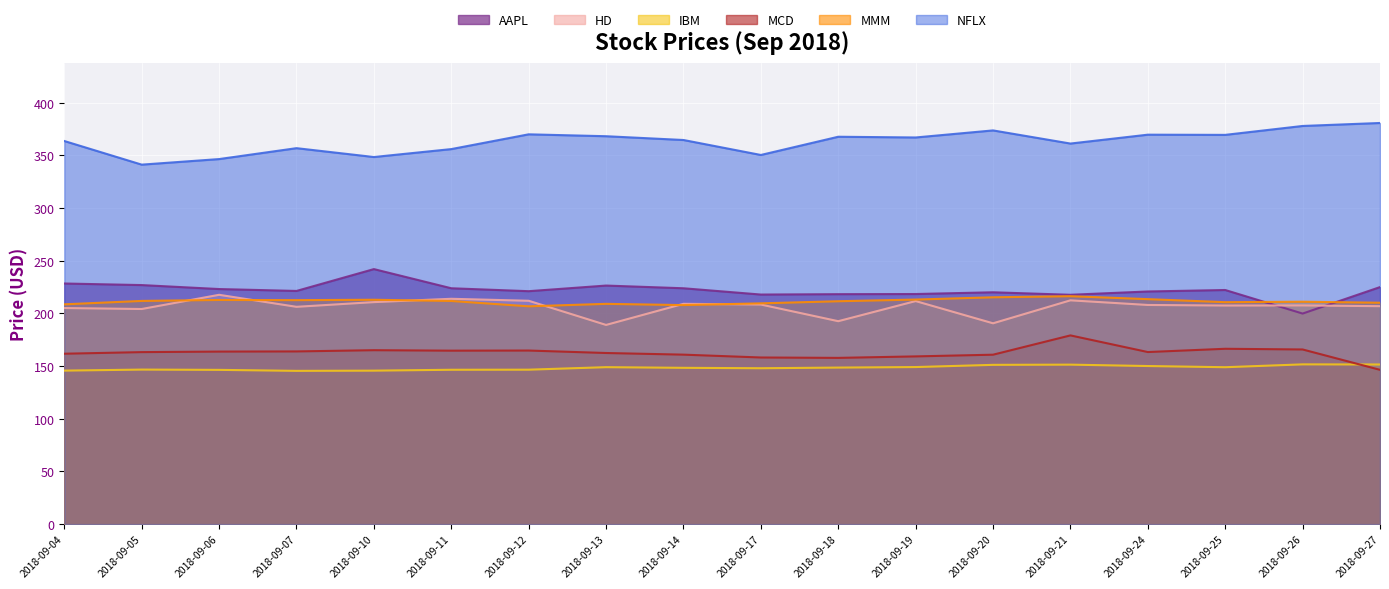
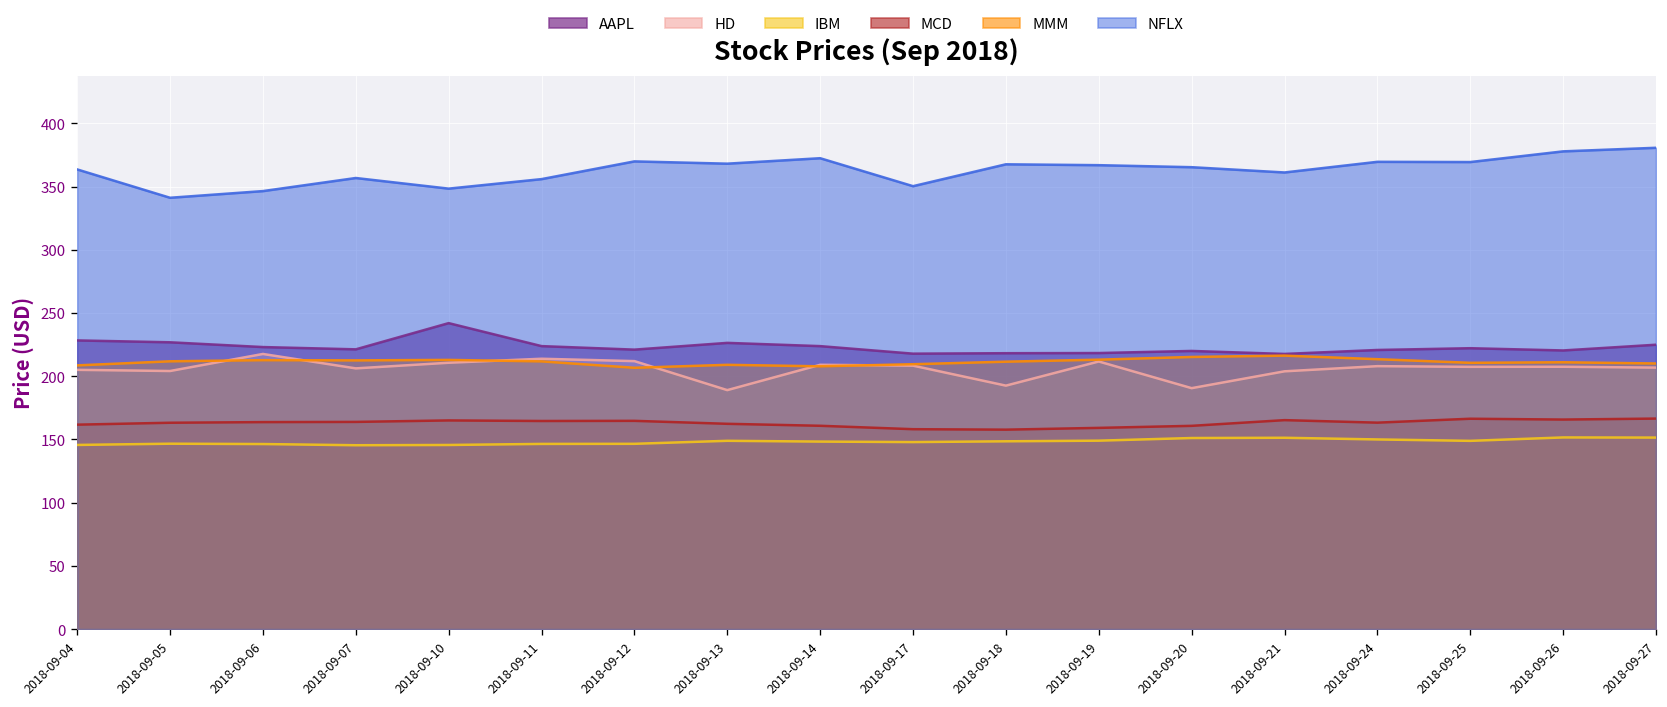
  {
    "AAPL": {
      "2018-09-04": 228,
      "2018-09-05": 227,
      "2018-09-06": 223,
      "2018-09-07": 221,
      "2018-09-10": 242,
      "2018-09-11": 224,
      "2018-09-12": 221,
      "2018-09-13": 226,
      "2018-09-14": 224,
      "2018-09-17": 218,
      "2018-09-18": 218,
      "2018-09-19": 218,
      "2018-09-20": 220,
      "2018-09-24": 221,
      "2018-09-25": 222,
-     "2018-09-26": 200,
+     "2018-09-26": 220,
      "2018-09-27": 225
    },
    "HD": {
      "2018-09-04": 205,
      "2018-09-05": 204,
      "2018-09-06": 218,
      "2018-09-07": 206,
      "2018-09-12": 212,
      "2018-09-13": 189,
      "2018-09-18": 193,
      "2018-09-20": 191,
-     "2018-09-21": 212,
+     "2018-09-21": 204,
      "2018-09-24": 208,
      "2018-09-25": 207,
      "2018-09-26": 208,
      "2018-09-27": 207
    },
    "MCD": {
      "2018-09-04": 162,
      "2018-09-05": 163,
      "2018-09-06": 164,
      "2018-09-07": 164,
      "2018-09-10": 165,
      "2018-09-11": 165,
      "2018-09-12": 165,
      "2018-09-13": 162,
      "2018-09-14": 161,
      "2018-09-17": 158,
      "2018-09-18": 158,
      "2018-09-19": 159,
      "2018-09-20": 161,
-     "2018-09-21": 179,
+     "2018-09-21": 165,
      "2018-09-24": 163,
      "2018-09-25": 166,
      "2018-09-26": 166,
-     "2018-09-27": 146
+     "2018-09-27": 167
    },
    "NFLX": {
      "2018-09-04": 364,
      "2018-09-05": 341,
      "2018-09-06": 346,
      "2018-09-07": 357,
      "2018-09-10": 348,
      "2018-09-11": 356,
      "2018-09-12": 370,
      "2018-09-13": 368,
-     "2018-09-14": 365,
+     "2018-09-14": 372,
      "2018-09-17": 350,
      "2018-09-18": 368,
      "2018-09-19": 367,
-     "2018-09-20": 374,
+     "2018-09-20": 365,
      "2018-09-21": 361,
      "2018-09-24": 370,
      "2018-09-25": 369,
      "2018-09-26": 378,
      "2018-09-27": 381
    }
  }
